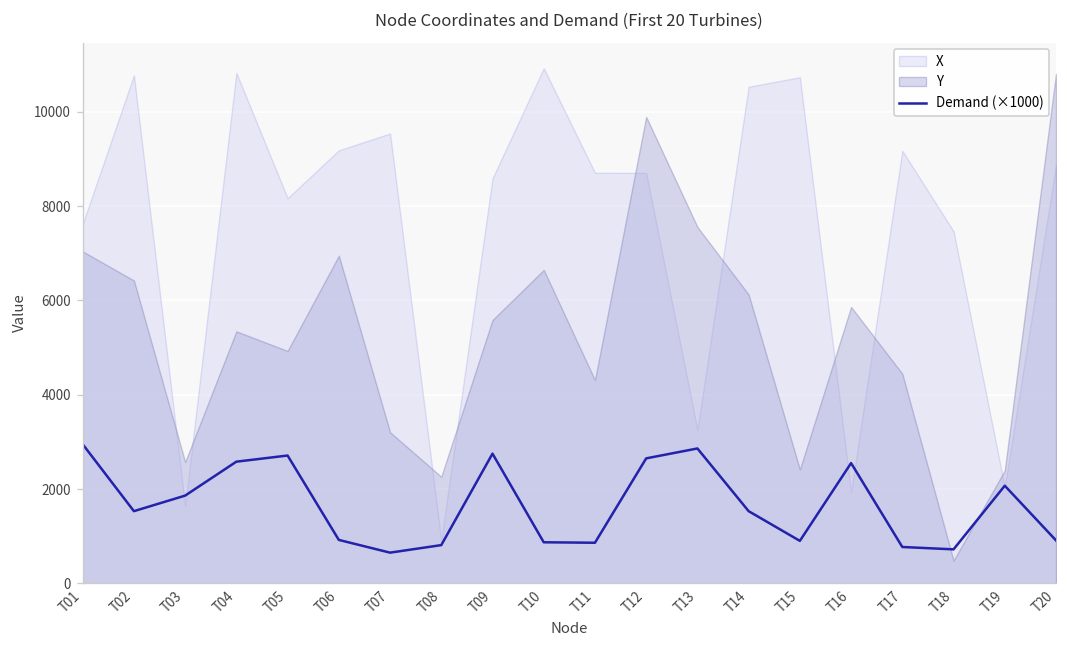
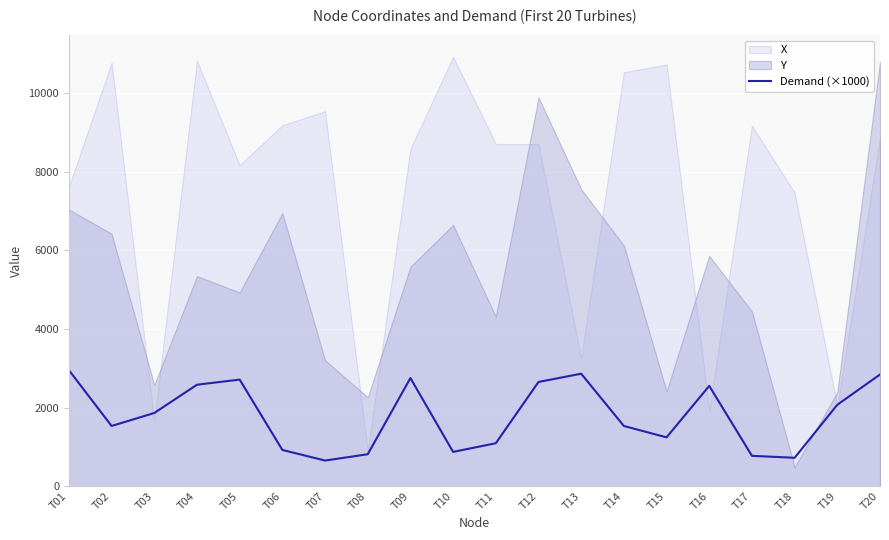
  {
    "Demand (×1000)": {
      "T01": 3000,
      "T02": 1500,
      "T03": 1900,
      "T04": 2600,
      "T05": 2700,
      "T06": 900,
      "T07": 700,
      "T08": 800,
      "T09": 2800,
      "T10": 900,
-     "T11": 900,
+     "T11": 1100,
      "T12": 2700,
      "T13": 2900,
      "T14": 1500,
-     "T15": 900,
+     "T15": 1200,
      "T16": 2600,
      "T17": 800,
      "T18": 700,
-     "T20": 900
+     "T20": 2800
    }
  }
